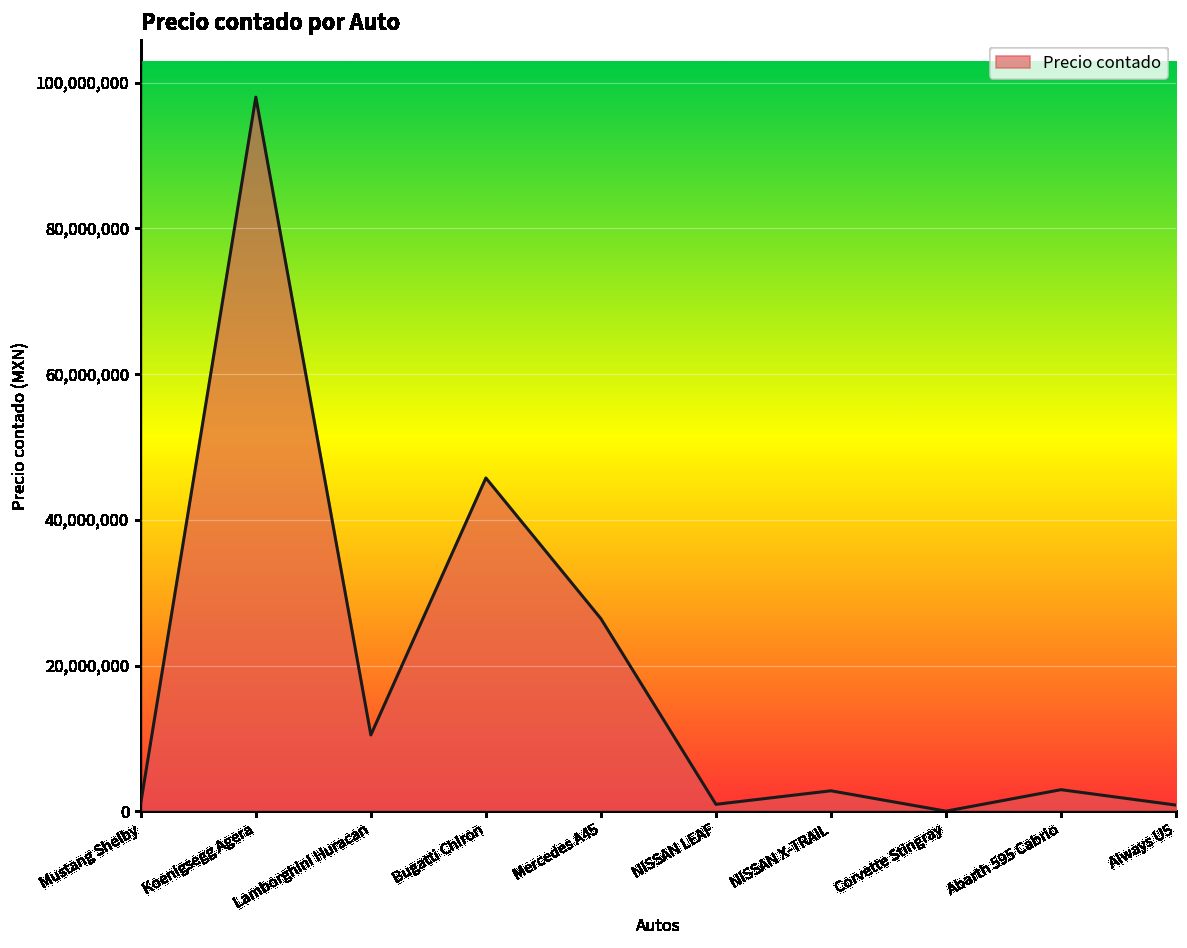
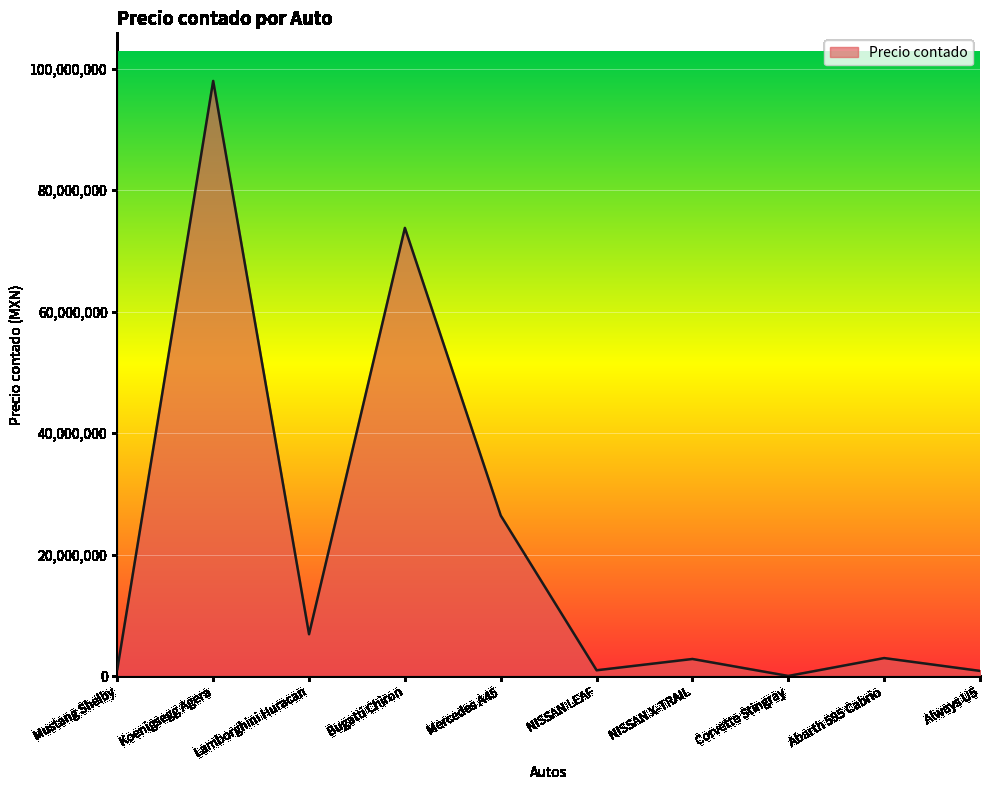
  {
    "Mustang Shelby": "1,000,000",
    "Koenigsegg Agera": "98,000,000",
-   "Lamborghini Huracan": "10,000,000",
-   "Bugatti Chiron": "46,000,000",
+   "Lamborghini Huracan": "7,000,000",
+   "Bugatti Chiron": "74,000,000",
    "Mercedes A45": "26,000,000",
    "NISSAN LEAF": "1,000,000",
    "NISSAN X-TRAIL": "3,000,000",
    "Corvette Stingray": "0",
    "Abarth 595 Cabrio": "3,000,000",
    "Always U5": "1,000,000"
  }
